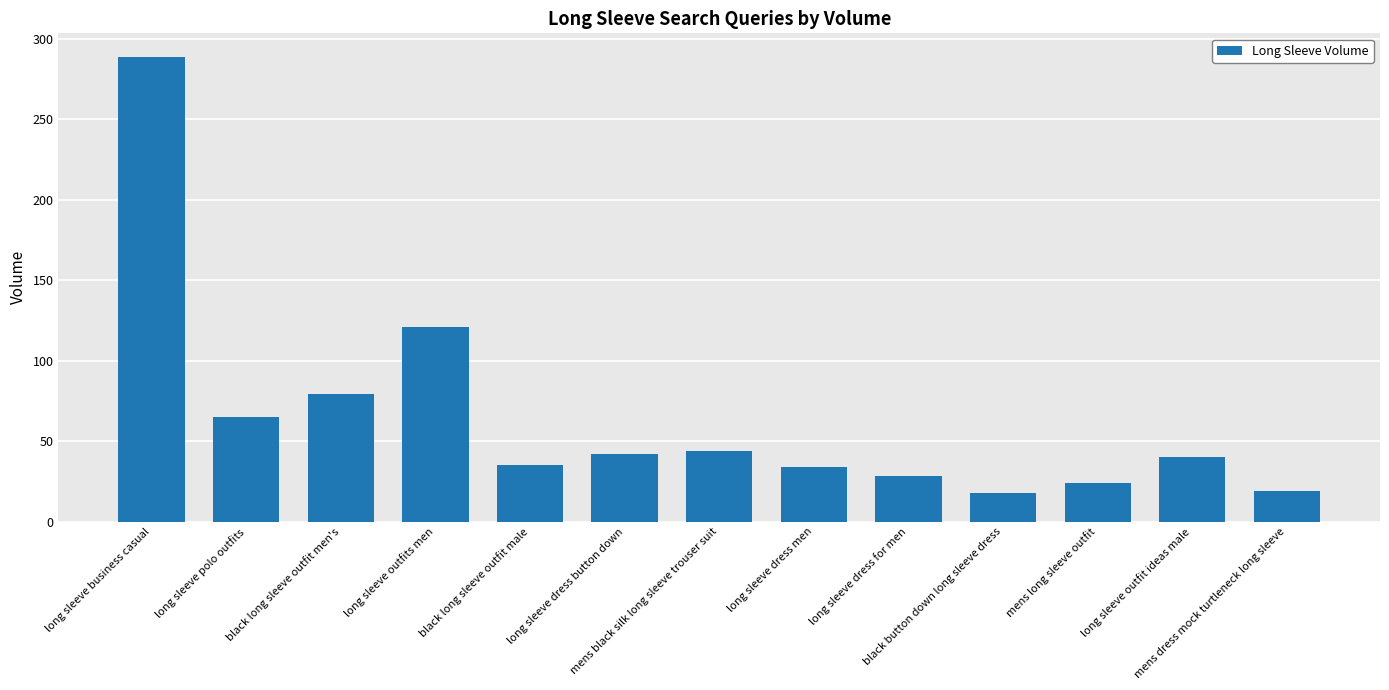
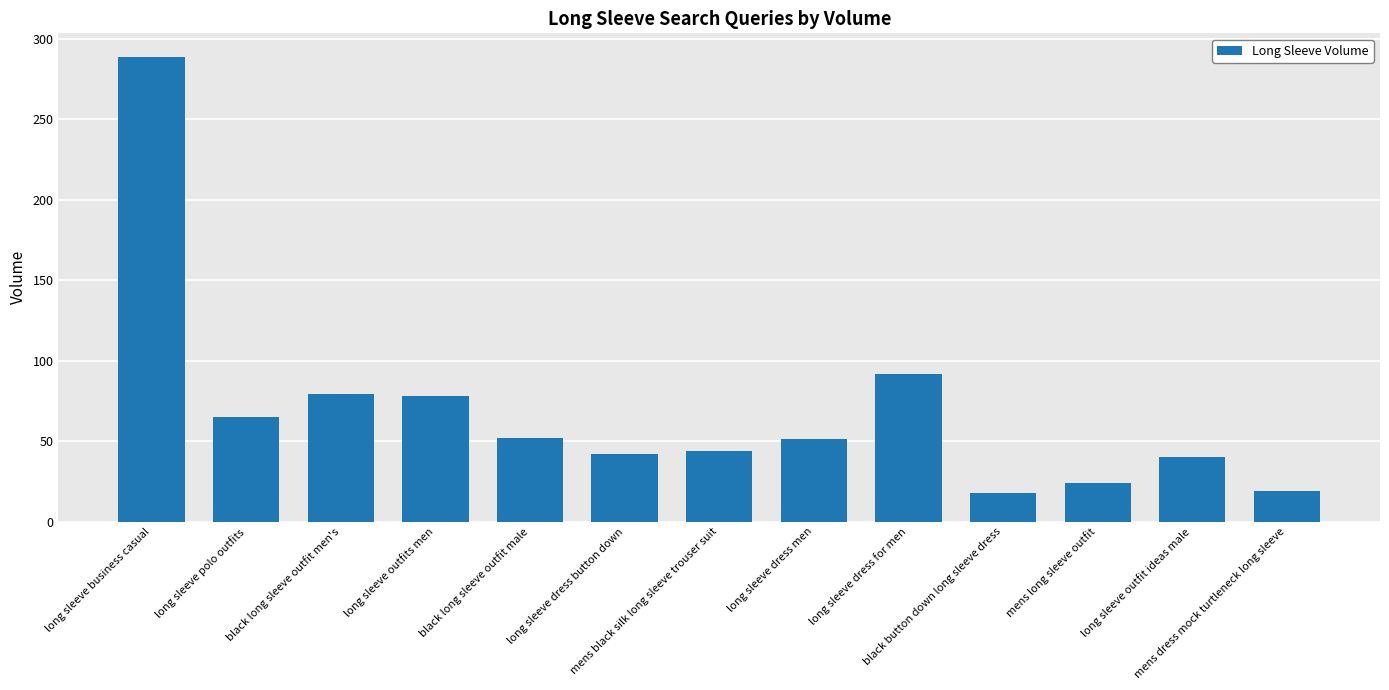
  {
    "long sleeve business casual": 289,
    "long sleeve polo outfits": 65,
    "black long sleeve outfit men's": 79,
-   "long sleeve outfits men": 121,
-   "black long sleeve outfit male": 35,
+   "long sleeve outfits men": 78,
+   "black long sleeve outfit male": 52,
    "long sleeve dress button down": 42,
    "mens black silk long sleeve trouser suit": 44,
-   "long sleeve dress men": 34,
-   "long sleeve dress for men": 28,
+   "long sleeve dress men": 51,
+   "long sleeve dress for men": 92,
    "black button down long sleeve dress": 18,
    "mens long sleeve outfit": 24,
    "long sleeve outfit ideas male": 40,
    "mens dress mock turtleneck long sleeve": 19
  }
